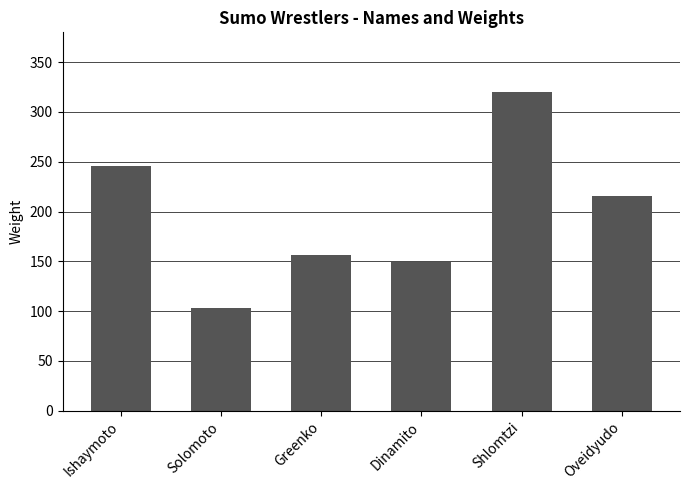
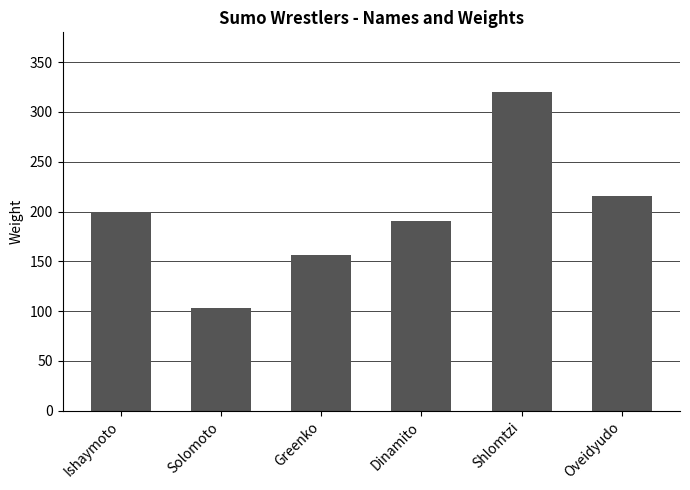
  {
-   "Ishaymoto": 250,
+   "Ishaymoto": 200,
    "Solomoto": 100,
    "Greenko": 160,
-   "Dinamito": 150,
+   "Dinamito": 190,
    "Shlomtzi": 320,
    "Oveidyudo": 220
  }
